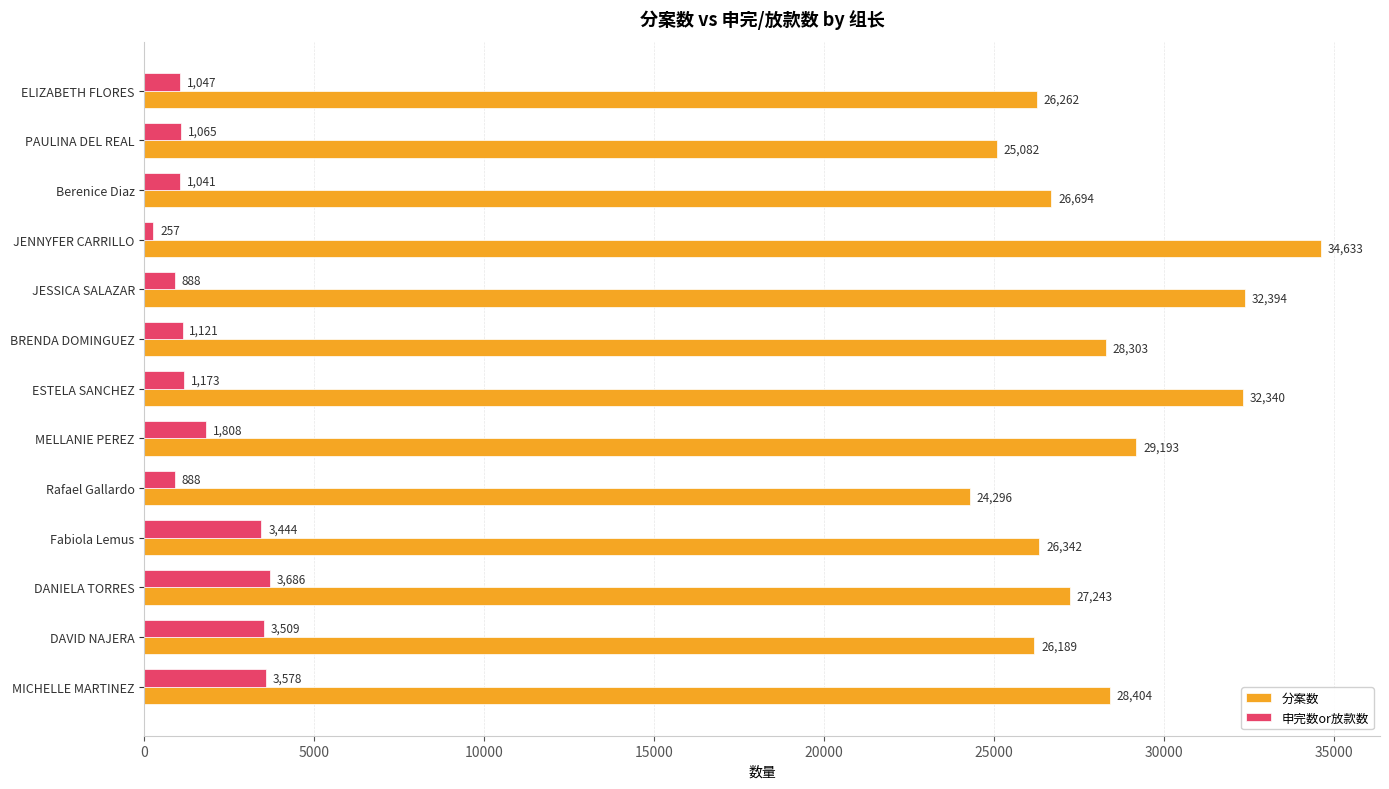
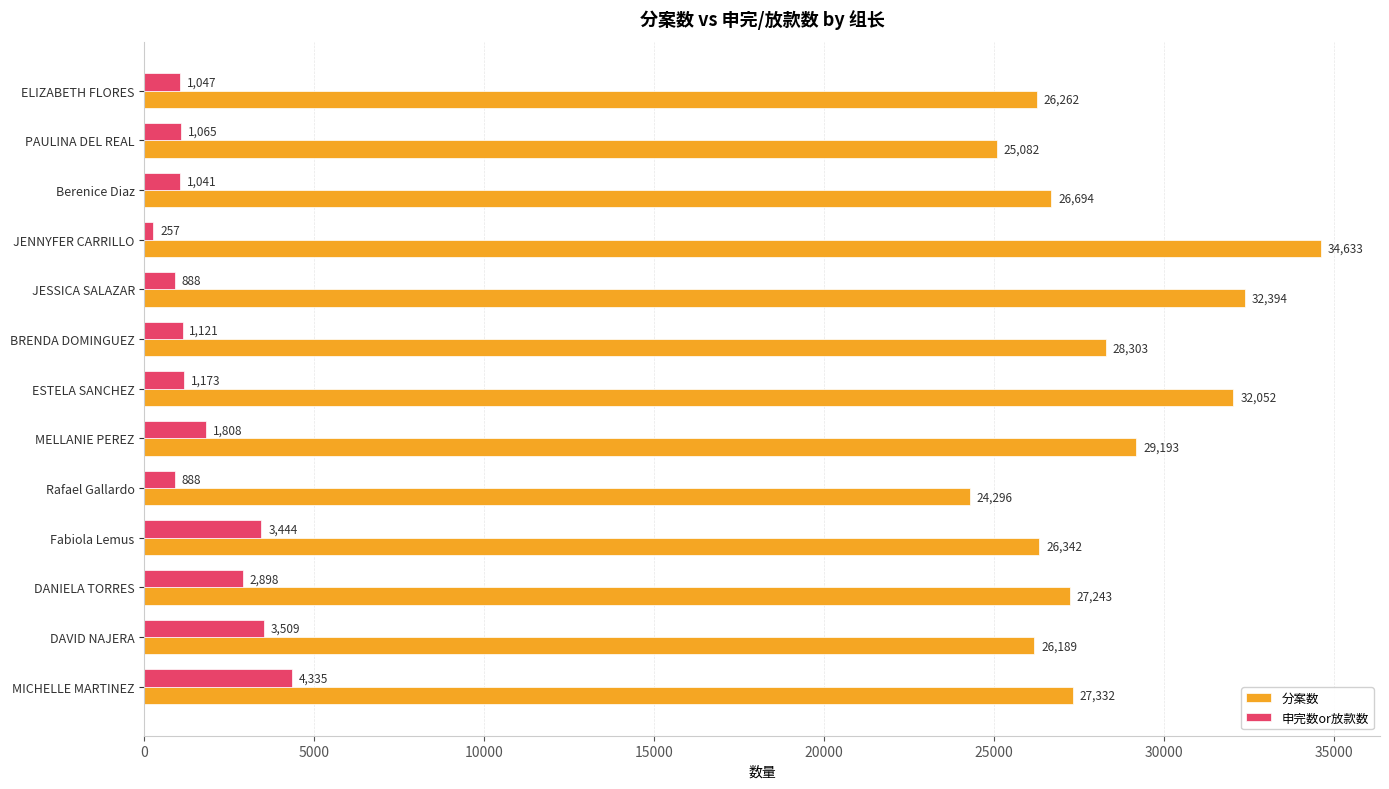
  {
    "分案数": {
      "ELIZABETH FLORES": "26,262",
      "PAULINA DEL REAL": "25,082",
      "Berenice Diaz": "26,694",
      "JENNYFER CARRILLO": "34,633",
      "JESSICA SALAZAR": "32,394",
      "BRENDA DOMINGUEZ": "28,303",
-     "ESTELA SANCHEZ": "32,340",
+     "ESTELA SANCHEZ": "32,052",
      "MELLANIE PEREZ": "29,193",
      "Rafael Gallardo": "24,296",
      "Fabiola Lemus": "26,342",
      "DANIELA TORRES": "27,243",
      "DAVID NAJERA": "26,189",
-     "MICHELLE MARTINEZ": "28,404"
+     "MICHELLE MARTINEZ": "27,332"
    },
    "申完数or放款数": {
      "ELIZABETH FLORES": "1,047",
      "PAULINA DEL REAL": "1,065",
      "Berenice Diaz": "1,041",
      "JENNYFER CARRILLO": "257",
      "JESSICA SALAZAR": "888",
      "BRENDA DOMINGUEZ": "1,121",
      "ESTELA SANCHEZ": "1,173",
      "MELLANIE PEREZ": "1,808",
      "Rafael Gallardo": "888",
      "Fabiola Lemus": "3,444",
-     "DANIELA TORRES": "3,686",
+     "DANIELA TORRES": "2,898",
      "DAVID NAJERA": "3,509",
-     "MICHELLE MARTINEZ": "3,578"
+     "MICHELLE MARTINEZ": "4,335"
    }
  }
